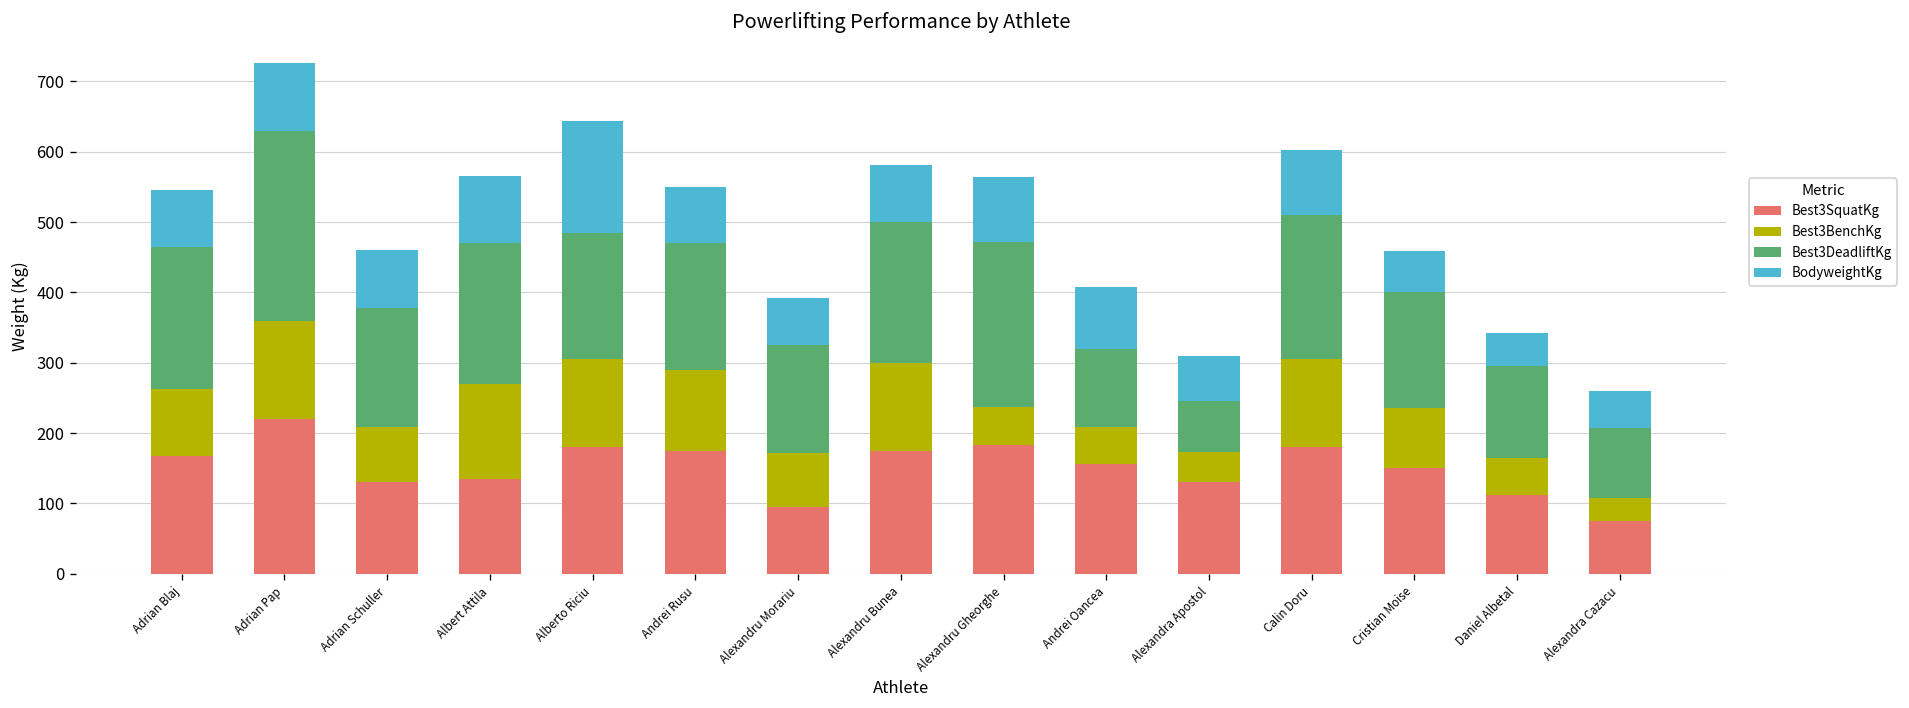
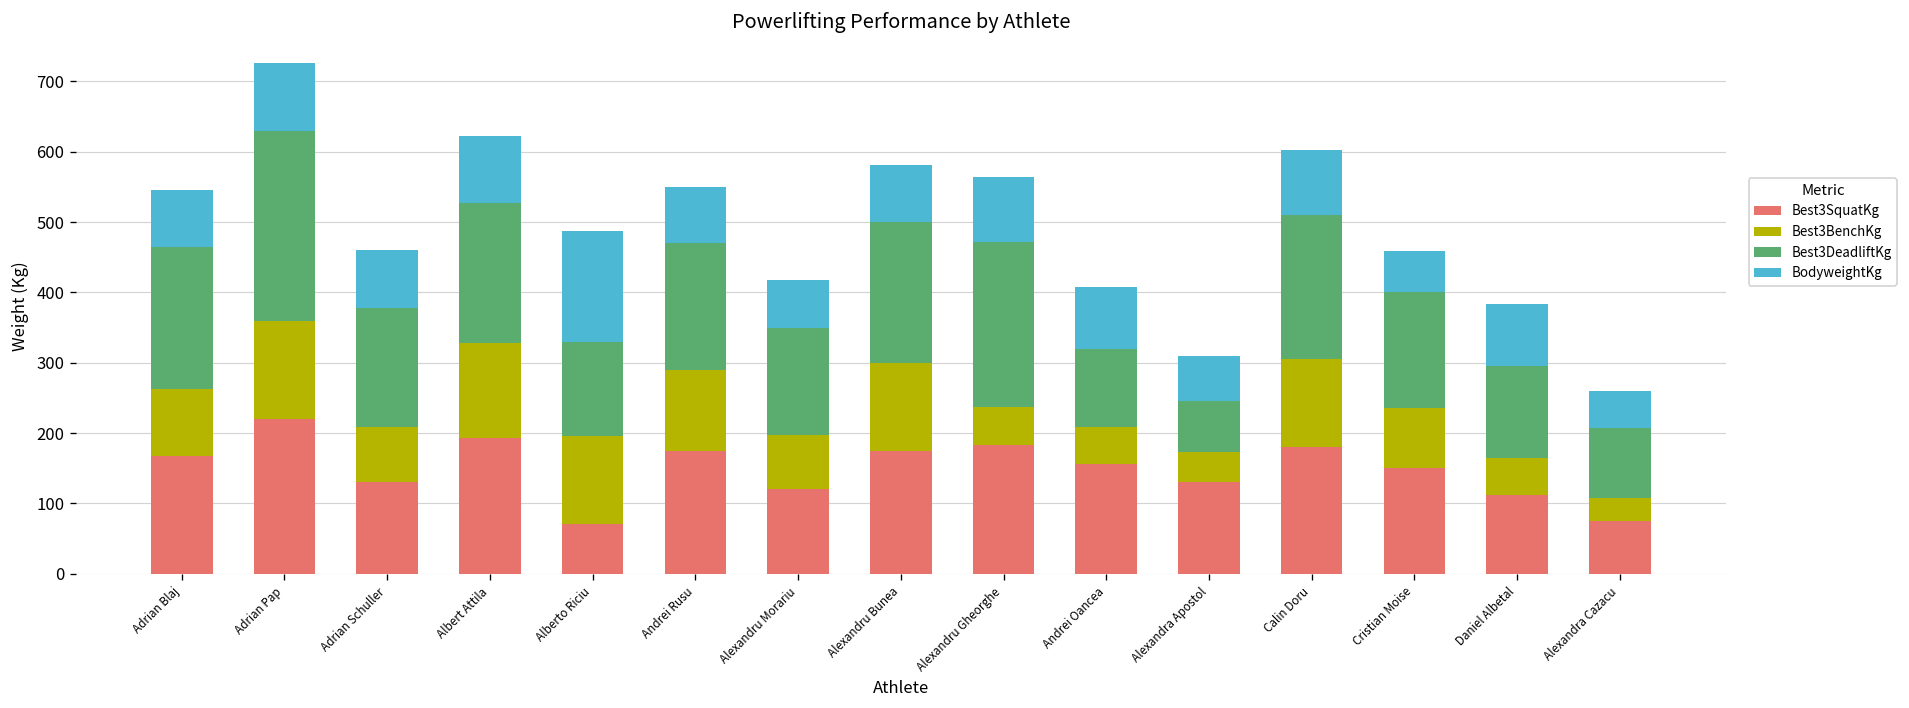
  {
    "Best3SquatKg": {
      "Adrian Blaj": 170,
      "Adrian Pap": 220,
      "Adrian Schuller": 130,
-     "Albert Attila": 140,
-     "Alberto Riciu": 180,
+     "Albert Attila": 190,
+     "Alberto Riciu": 70,
      "Andrei Rusu": 180,
-     "Alexandru Morariu": 90,
+     "Alexandru Morariu": 120,
      "Alexandru Bunea": 180,
      "Alexandru Gheorghe": 180,
      "Andrei Oancea": 160,
      "Alexandra Apostol": 130,
      "Calin Doru": 180,
      "Cristian Moise": 150,
      "Daniel Albetal": 110,
      "Alexandra Cazacu": 80
    },
    "Best3BenchKg": {
      "Adrian Blaj": 100,
      "Adrian Pap": 140,
      "Adrian Schuller": 80,
      "Albert Attila": 140,
      "Alberto Riciu": 130,
      "Andrei Rusu": 120,
      "Alexandru Morariu": 80,
      "Alexandru Bunea": 130,
      "Alexandru Gheorghe": 50,
      "Andrei Oancea": 50,
      "Alexandra Apostol": 40,
      "Calin Doru": 130,
      "Cristian Moise": 90,
      "Daniel Albetal": 50,
      "Alexandra Cazacu": 30
    },
    "Best3DeadliftKg": {
      "Adrian Blaj": 200,
      "Adrian Pap": 270,
      "Adrian Schuller": 170,
      "Albert Attila": 200,
-     "Alberto Riciu": 180,
+     "Alberto Riciu": 130,
      "Andrei Rusu": 180,
      "Alexandru Morariu": 150,
      "Alexandru Bunea": 200,
      "Alexandru Gheorghe": 240,
      "Andrei Oancea": 110,
      "Alexandra Apostol": 70,
      "Calin Doru": 210,
      "Cristian Moise": 170,
      "Daniel Albetal": 130,
      "Alexandra Cazacu": 100
    },
    "BodyweightKg": {
      "Adrian Blaj": 80,
      "Adrian Pap": 100,
      "Adrian Schuller": 80,
      "Albert Attila": 90,
      "Alberto Riciu": 160,
      "Andrei Rusu": 80,
      "Alexandru Morariu": 70,
      "Alexandru Bunea": 80,
      "Alexandru Gheorghe": 90,
      "Andrei Oancea": 90,
      "Alexandra Apostol": 60,
      "Calin Doru": 90,
      "Cristian Moise": 60,
-     "Daniel Albetal": 50,
+     "Daniel Albetal": 90,
      "Alexandra Cazacu": 50
    }
  }
